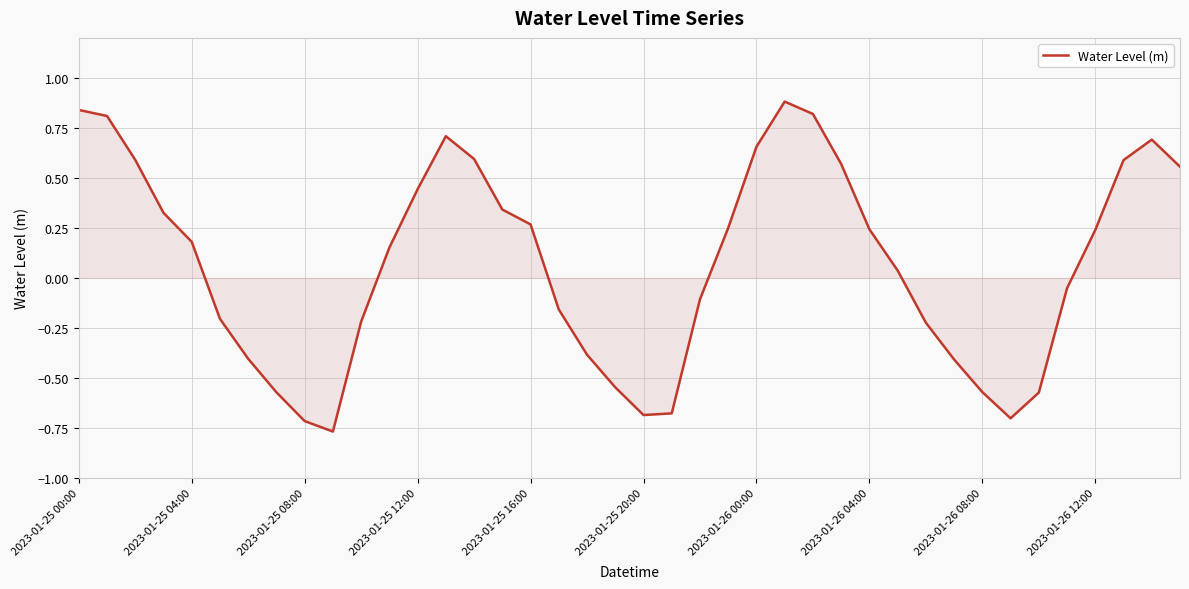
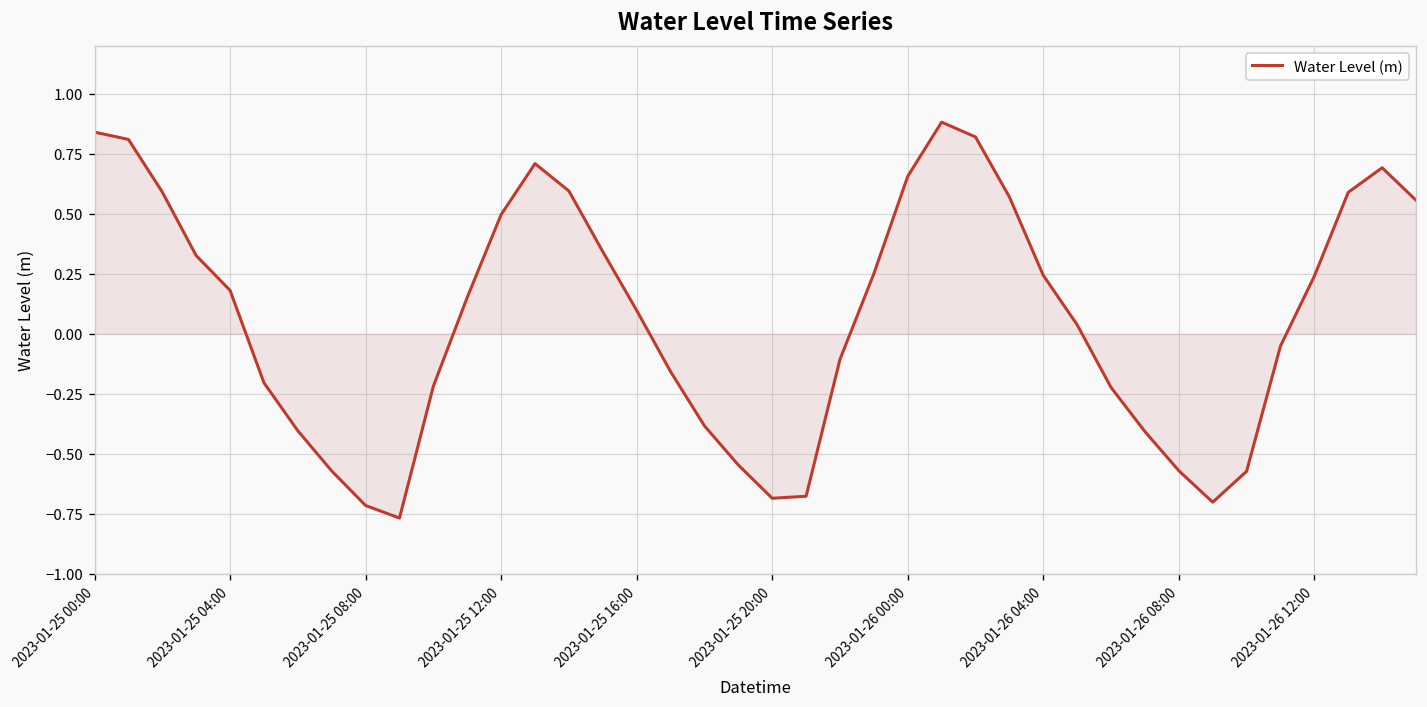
  {
    "Water Level (m)": {
      "2023-01-25 08:00": -0.72,
-     "2023-01-25 12:00": 0.44,
-     "2023-01-25 16:00": 0.27,
+     "2023-01-25 12:00": 0.50,
+     "2023-01-25 16:00": 0.10,
      "2023-01-25 20:00": -0.69,
      "2023-01-26 08:00": -0.57
    }
  }
